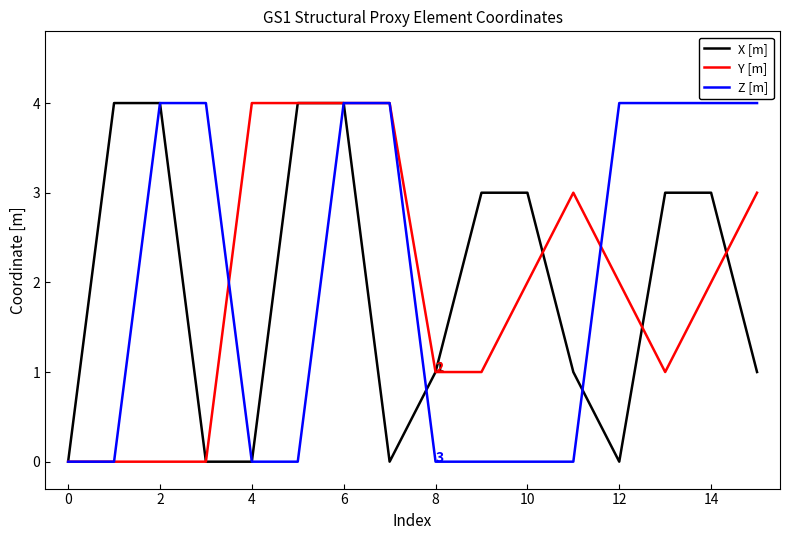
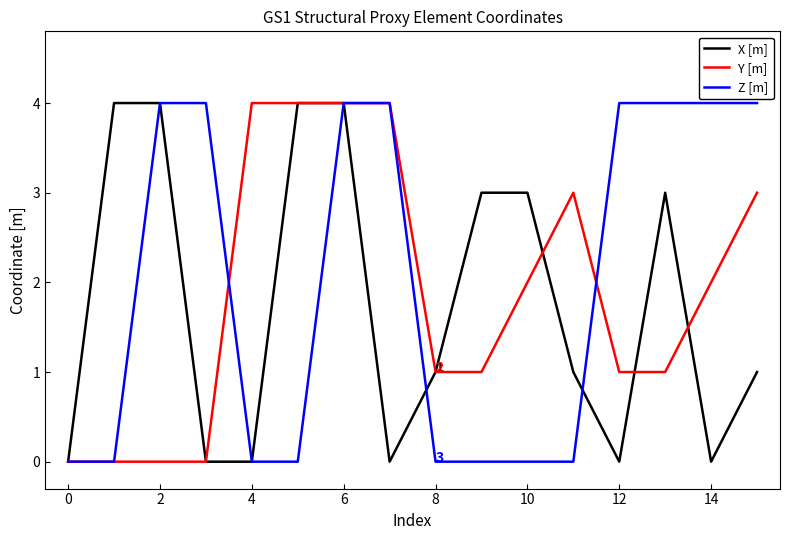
  {
    "X [m]": {
      "10": 3,
      "12": 0,
-     "14": 3
+     "14": 0
    },
    "Y [m]": {
      "2": 0,
      "4": 4,
      "10": 2,
-     "12": 2,
+     "12": 1,
      "14": 2
    },
    "Z [m]": {
      "10": 0,
      "12": 4,
      "14": 4
    }
  }
